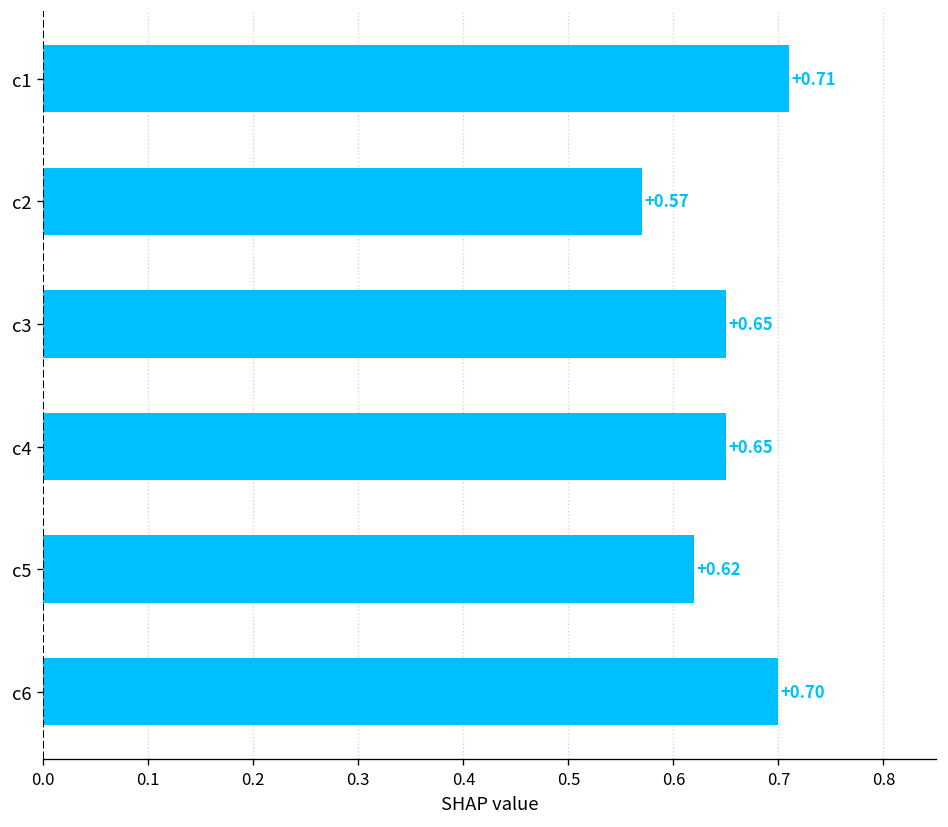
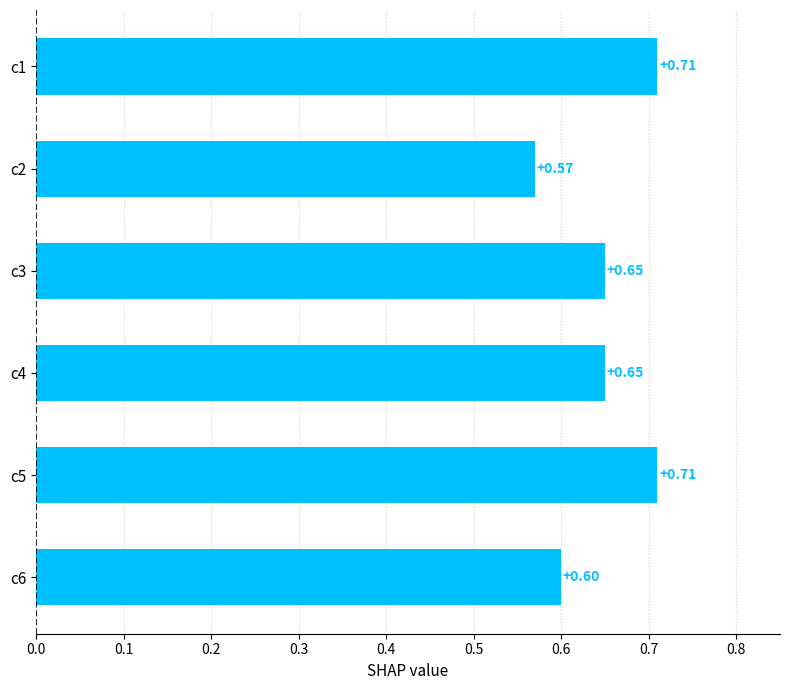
  {
    "c1": "+0.71",
    "c2": "+0.57",
    "c3": "+0.65",
    "c4": "+0.65",
-   "c5": "+0.62",
-   "c6": "+0.70"
+   "c5": "+0.71",
+   "c6": "+0.60"
  }
